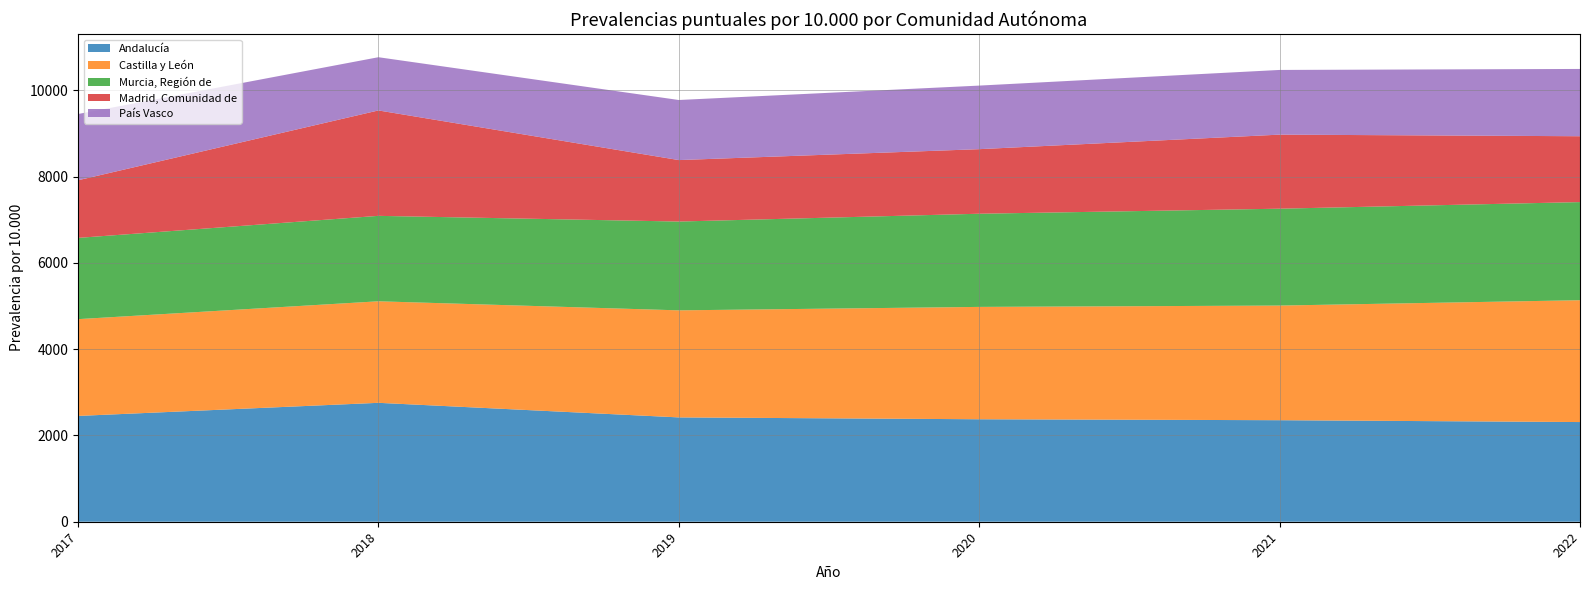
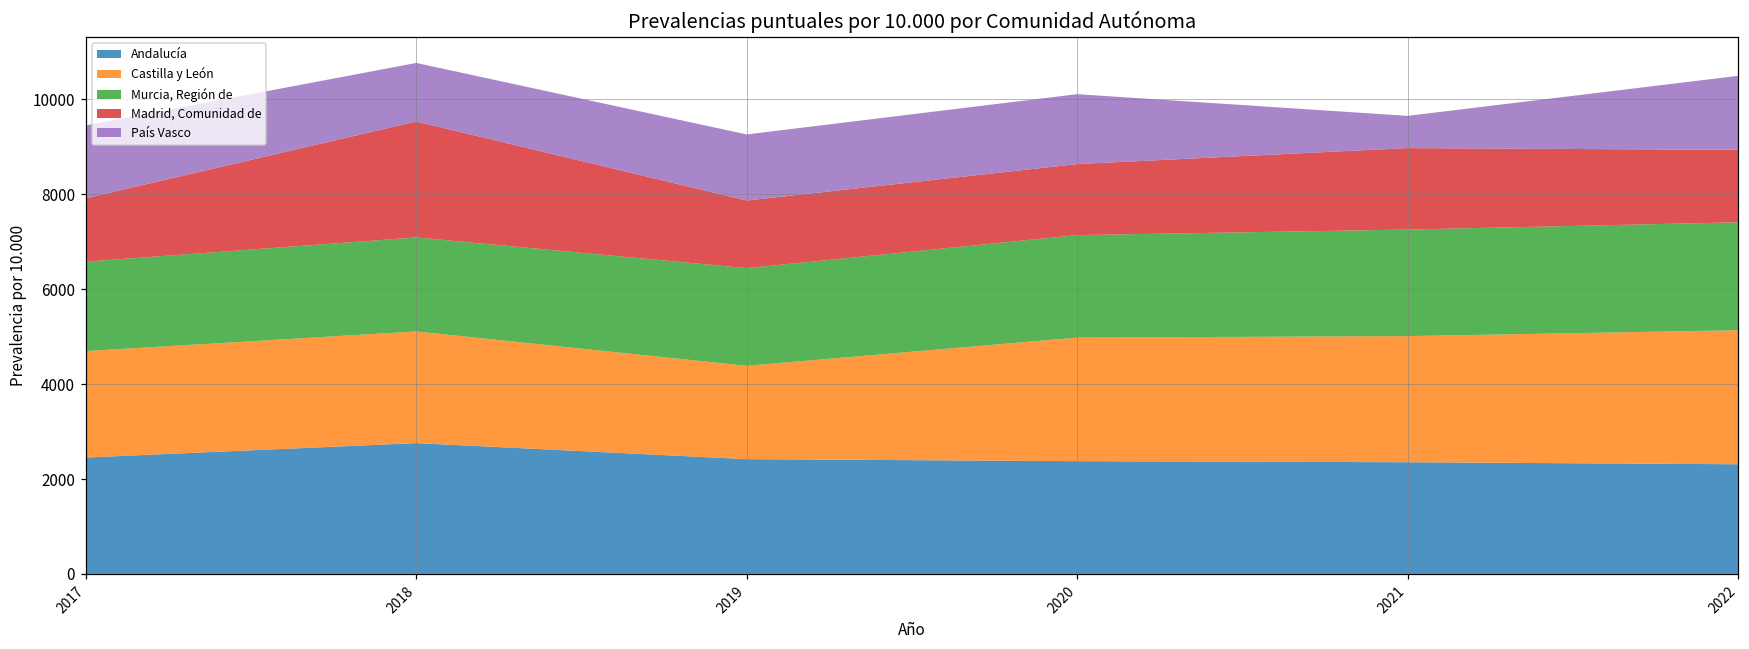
  {
    "Andalucía": {
      "2017": 2500,
      "2018": 2800,
      "2019": 2400,
      "2020": 2400,
      "2021": 2400,
      "2022": 2300
    },
    "Castilla y León": {
      "2017": 2200,
      "2018": 2400,
-     "2019": 2500,
+     "2019": 2000,
      "2020": 2600,
      "2021": 2700,
      "2022": 2800
    },
    "Murcia, Región de": {
      "2017": 1900,
      "2018": 2000,
      "2019": 2100,
      "2020": 2200,
      "2021": 2200,
      "2022": 2300
    },
    "Madrid, Comunidad de": {
      "2017": 1300,
      "2018": 2400,
      "2019": 1400,
      "2020": 1500,
      "2021": 1700,
      "2022": 1500
    },
    "País Vasco": {
      "2017": 1500,
      "2018": 1200,
      "2019": 1400,
      "2020": 1500,
-     "2021": 1500,
+     "2021": 700,
      "2022": 1600
    }
  }
